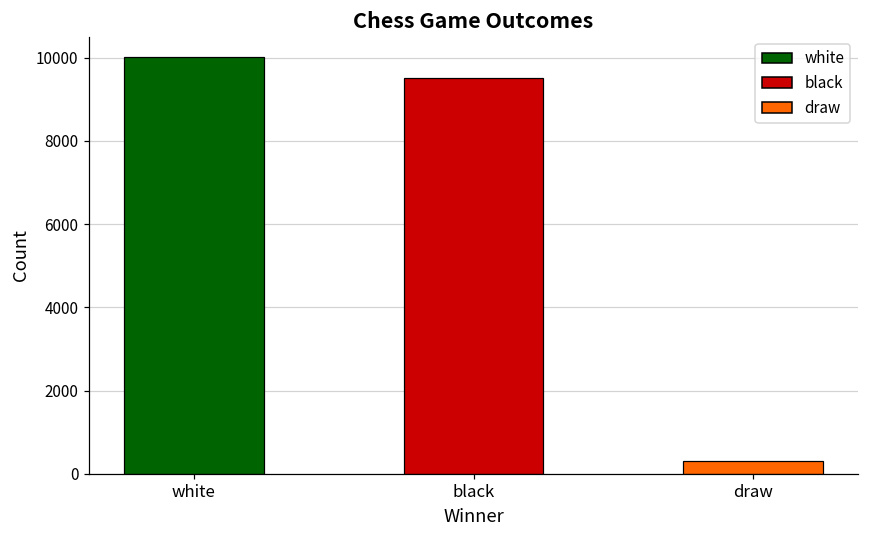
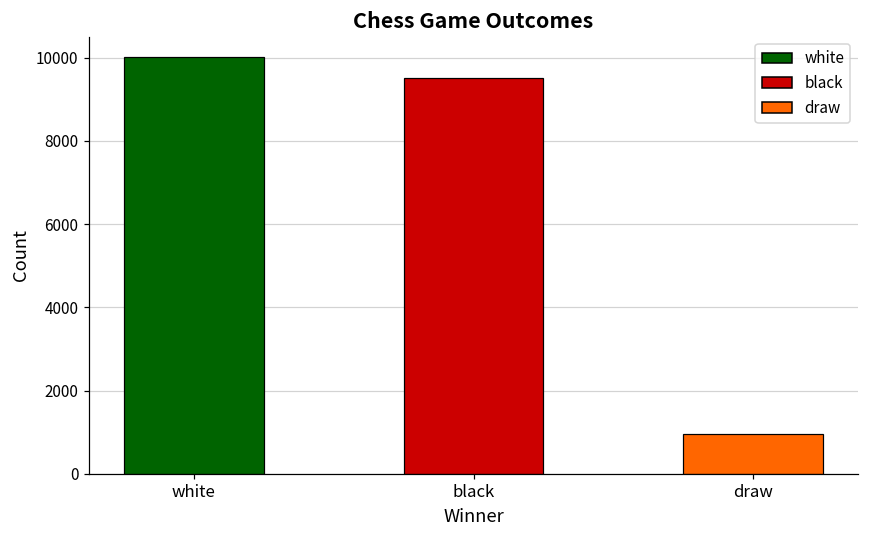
  {
    "white": 10000,
    "black": 9500,
-   "draw": 300
+   "draw": 1000
  }
